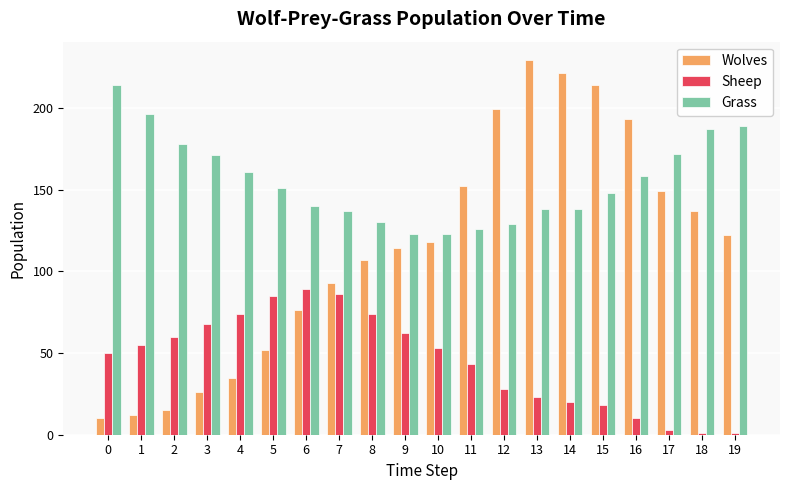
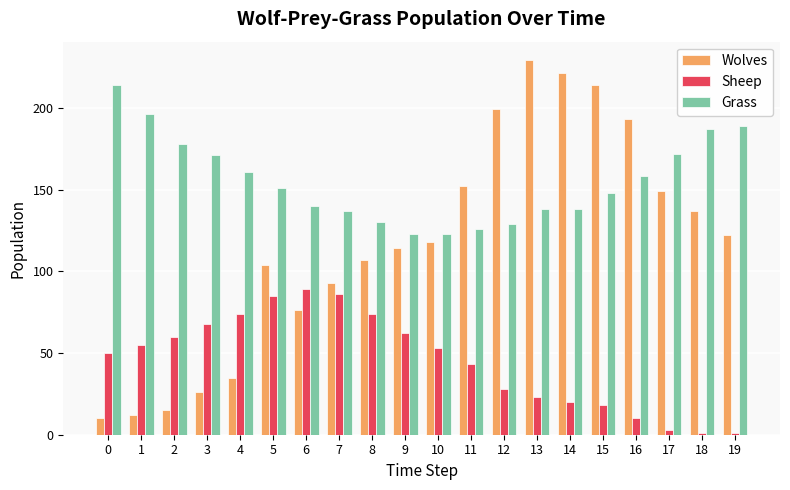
  {
    "Wolves": {
      "0": 10,
      "1": 12,
      "2": 15,
      "3": 26,
      "4": 35,
-     "5": 52,
+     "5": 104,
      "6": 76,
      "7": 93,
      "8": 107,
      "9": 114,
      "10": 118,
      "11": 152,
      "12": 199,
      "13": 229,
      "14": 221,
      "15": 214,
      "16": 193,
      "17": 149,
      "18": 137,
      "19": 122
    },
    "Sheep": {
      "0": 50,
      "1": 55,
      "2": 60,
      "3": 68,
      "4": 74,
      "5": 85,
      "6": 89,
      "7": 86,
      "8": 74,
      "9": 62,
      "10": 53,
      "11": 43,
      "12": 28,
      "13": 23,
      "14": 20,
      "15": 18,
      "16": 10,
      "17": 3
    },
    "Grass": {
      "0": 214,
      "1": 196,
      "2": 178,
      "3": 171,
      "4": 161,
      "5": 151,
      "6": 140,
      "7": 137,
      "8": 130,
      "9": 123,
      "10": 123,
      "11": 126,
      "12": 129,
      "13": 138,
      "14": 138,
      "15": 148,
      "16": 158,
      "17": 172,
      "18": 187,
      "19": 189
    }
  }
